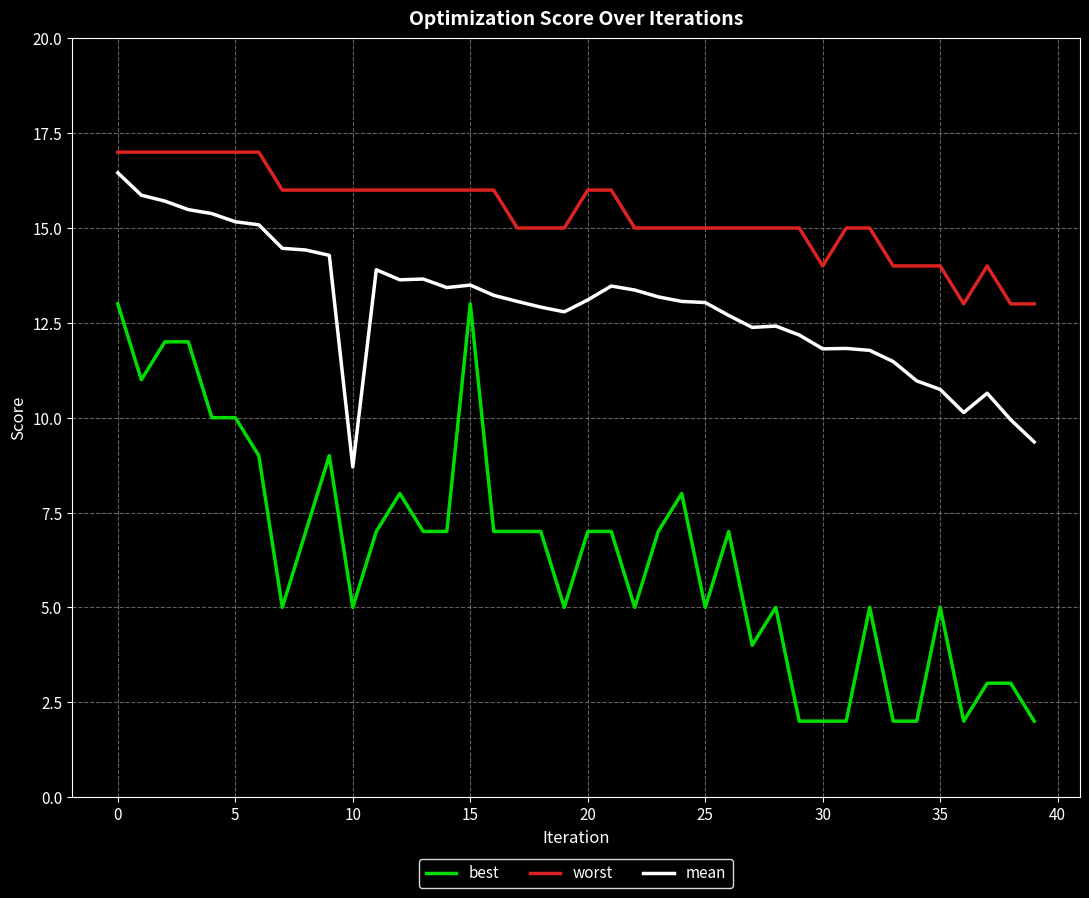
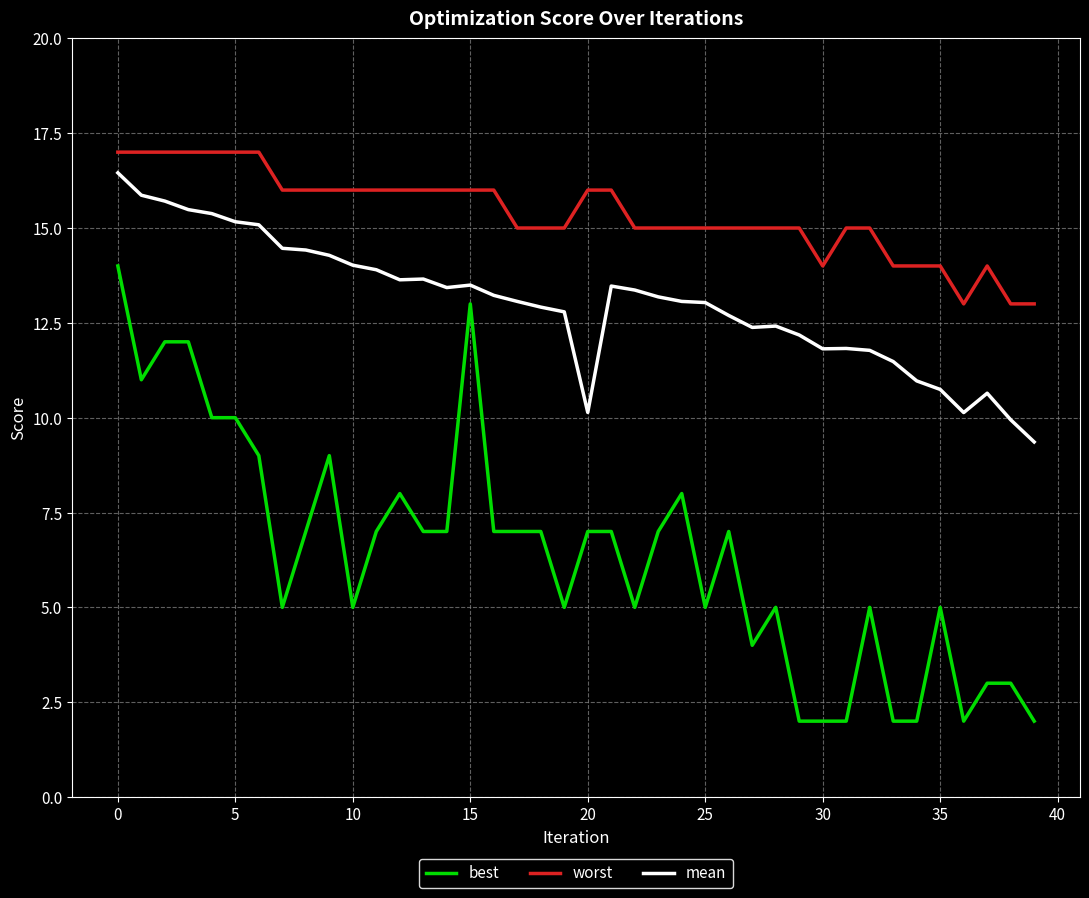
  {
    "best": {
-     "0": 13,
+     "0": 14,
      "5": 10,
      "10": 5,
      "15": 13,
      "20": 7,
      "25": 5,
      "30": 2,
      "35": 5
    },
    "worst": {
      "0": 17.0,
      "5": 17.0,
      "10": 16.0,
      "15": 16.0,
      "20": 16.0,
      "25": 15.0,
      "30": 14.0,
      "35": 14.0
    },
    "mean": {
      "0": 16.5,
      "5": 15.2,
-     "10": 8.7,
+     "10": 14.0,
      "15": 13.5,
-     "20": 13.1,
+     "20": 10.1,
      "25": 13.0,
      "30": 11.8,
      "35": 10.7
    }
  }
